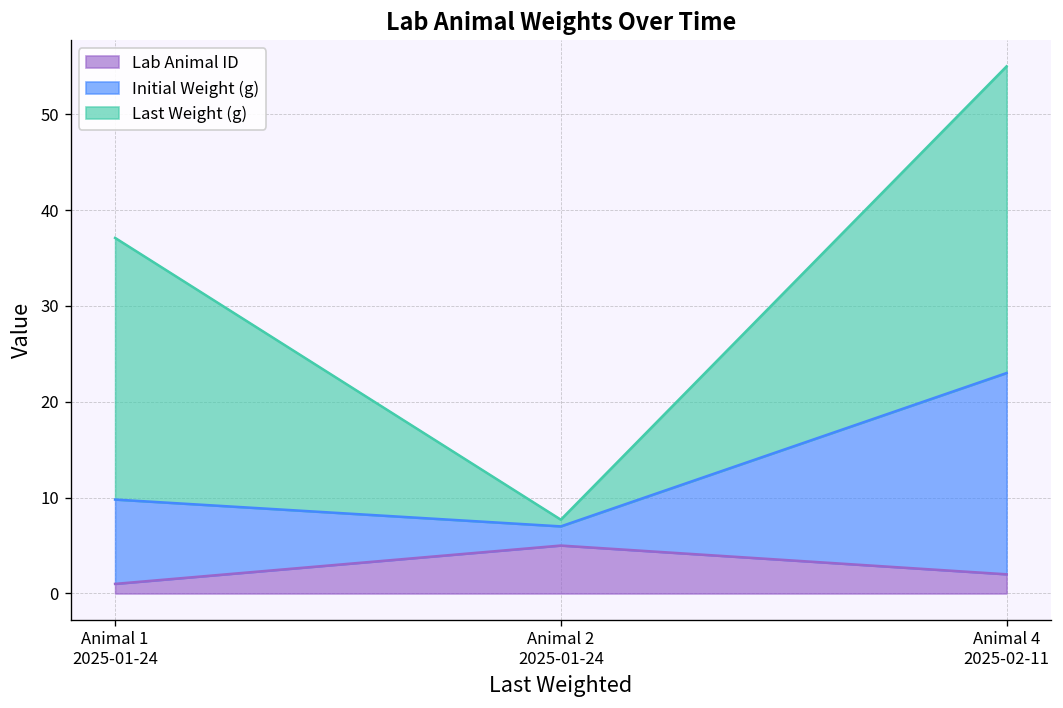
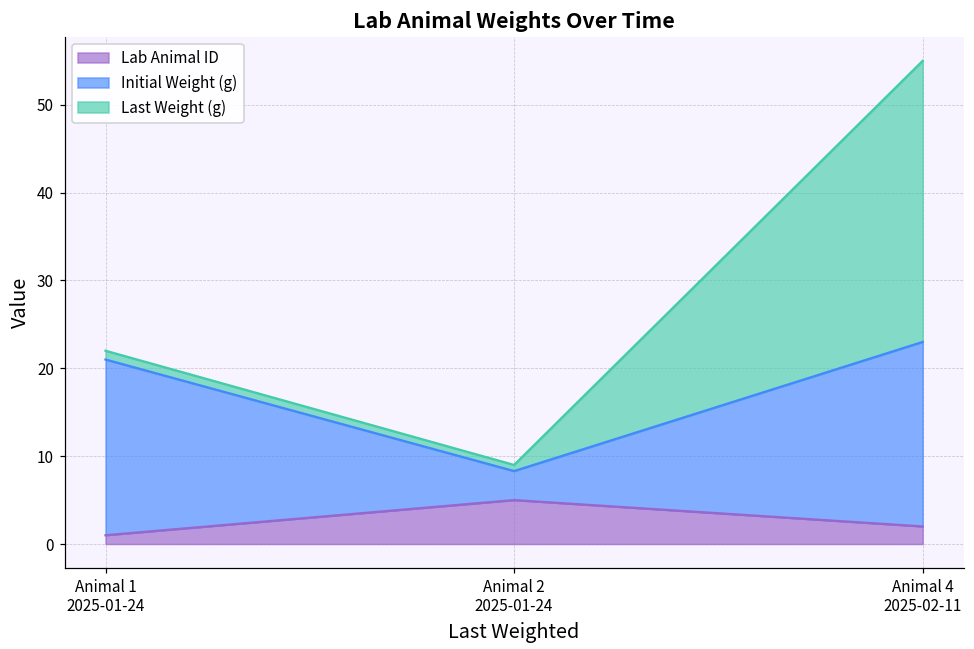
  {
    "Lab Animal ID": {
      "Animal 1 2025-01-24": 1,
      "Animal 2 2025-01-24": 5,
      "Animal 4 2025-02-11": 2
    },
    "Initial Weight (g)": {
-     "Animal 1 2025-01-24": 9,
-     "Animal 2 2025-01-24": 2,
+     "Animal 1 2025-01-24": 20,
+     "Animal 2 2025-01-24": 3,
      "Animal 4 2025-02-11": 21
    },
    "Last Weight (g)": {
-     "Animal 1 2025-01-24": 27,
+     "Animal 1 2025-01-24": 1,
      "Animal 2 2025-01-24": 1,
      "Animal 4 2025-02-11": 32
    }
  }
